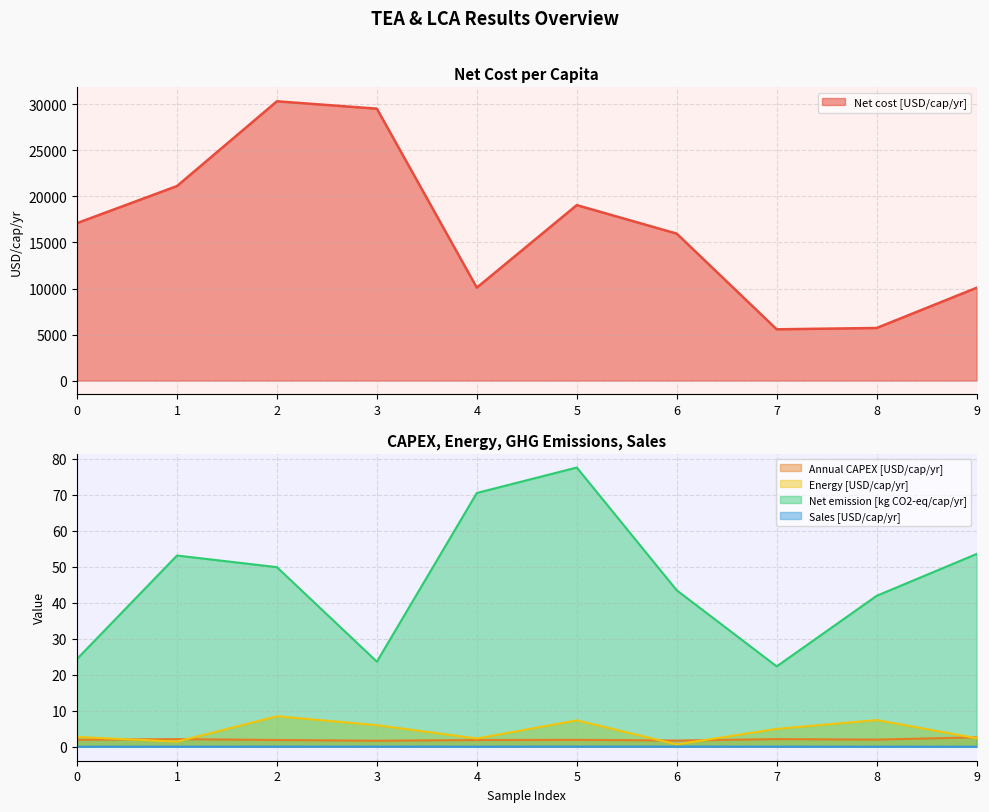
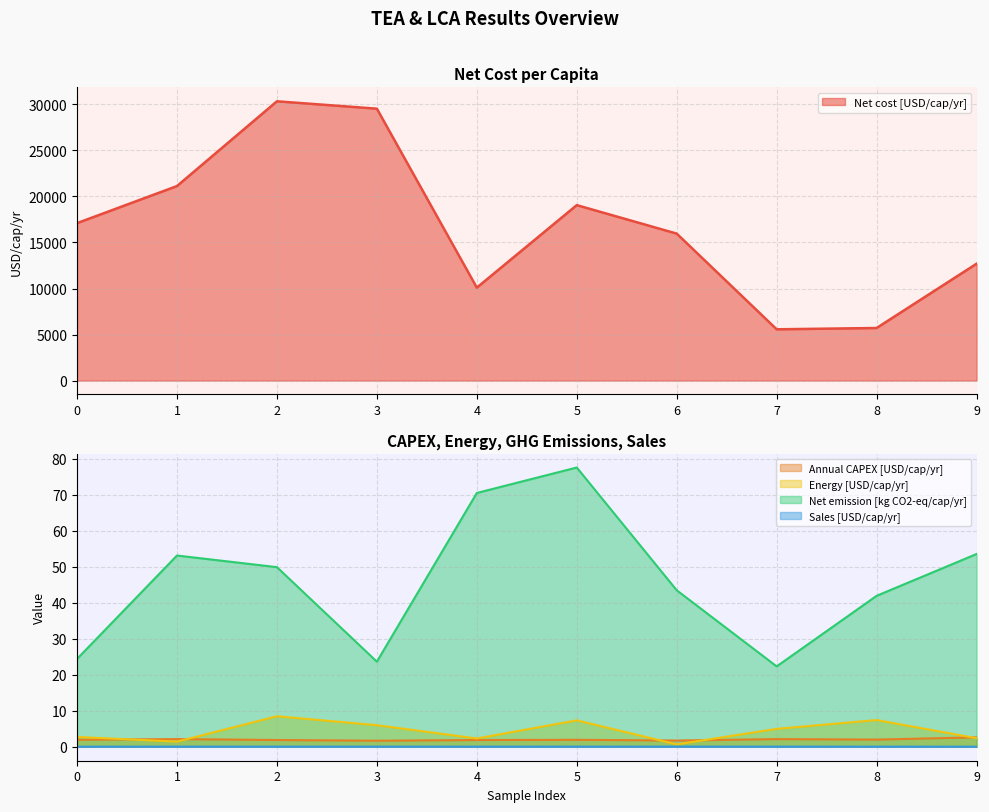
  {
    "Net Cost per Capita": {
      "0": 17000,
      "1": 21000,
      "2": 30000,
      "3": 30000,
      "4": 10000,
      "5": 19000,
      "6": 16000,
      "7": 6000,
      "8": 6000,
-     "9": 10000
+     "9": 13000
    },
    "CAPEX, Energy, GHG Emissions, Sales": {
      "Net emission [kg CO2-eq/cap/yr]": {
        "0": 24,
        "1": 53,
        "2": 50,
        "3": 24,
        "4": 71,
        "5": 78,
        "6": 44,
        "7": 22,
        "8": 42,
        "9": 54
      },
      "Sales [USD/cap/yr]": {
        "0": 0,
        "1": 0,
        "2": 0,
        "3": 0,
        "4": 0,
        "5": 0,
        "7": 0,
        "8": 0,
        "9": 0
      }
    }
  }
